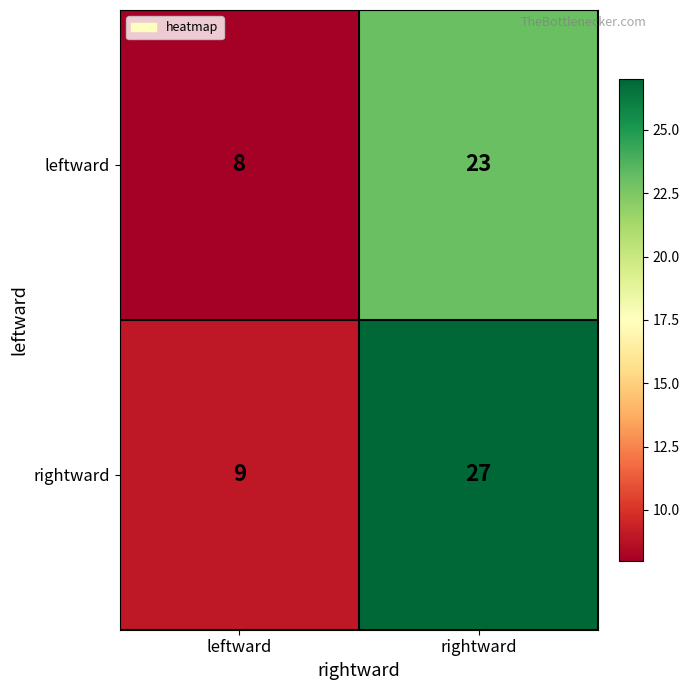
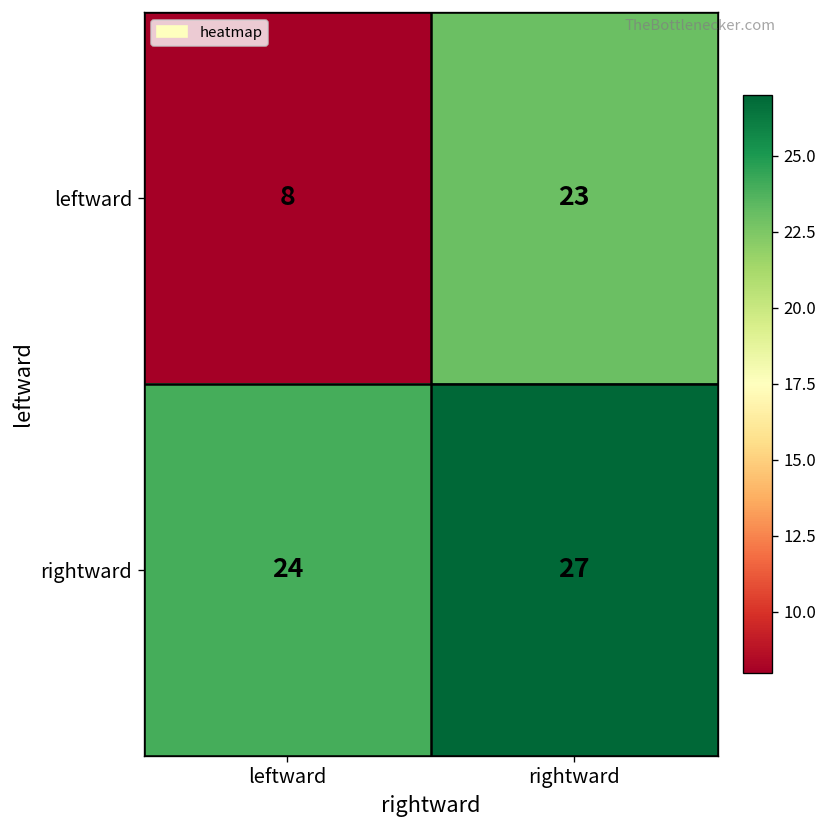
  {
    "leftward": {
      "leftward": 8,
      "rightward": 23
    },
    "rightward": {
-     "leftward": 9,
+     "leftward": 24,
      "rightward": 27
    }
  }
